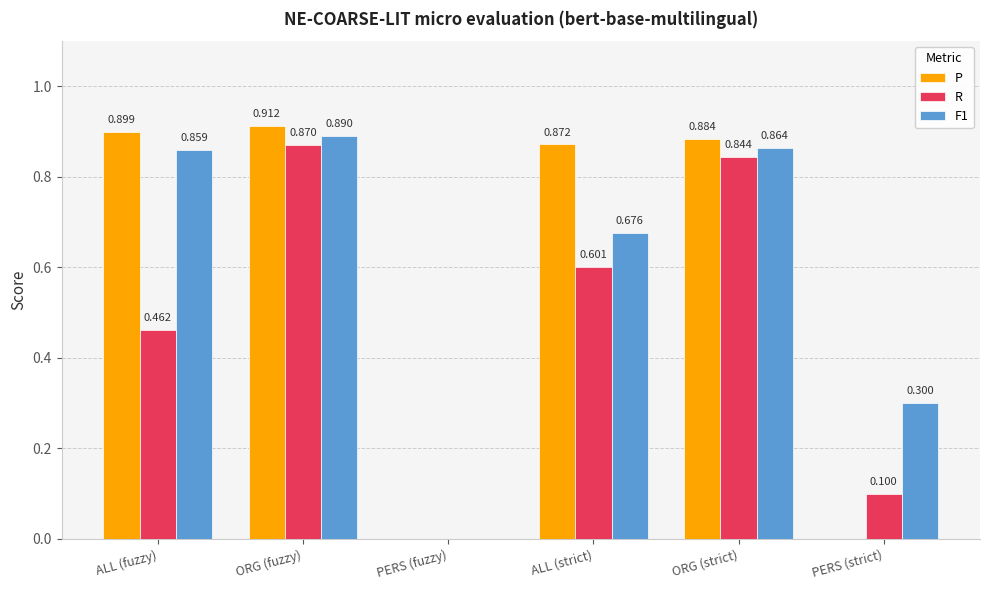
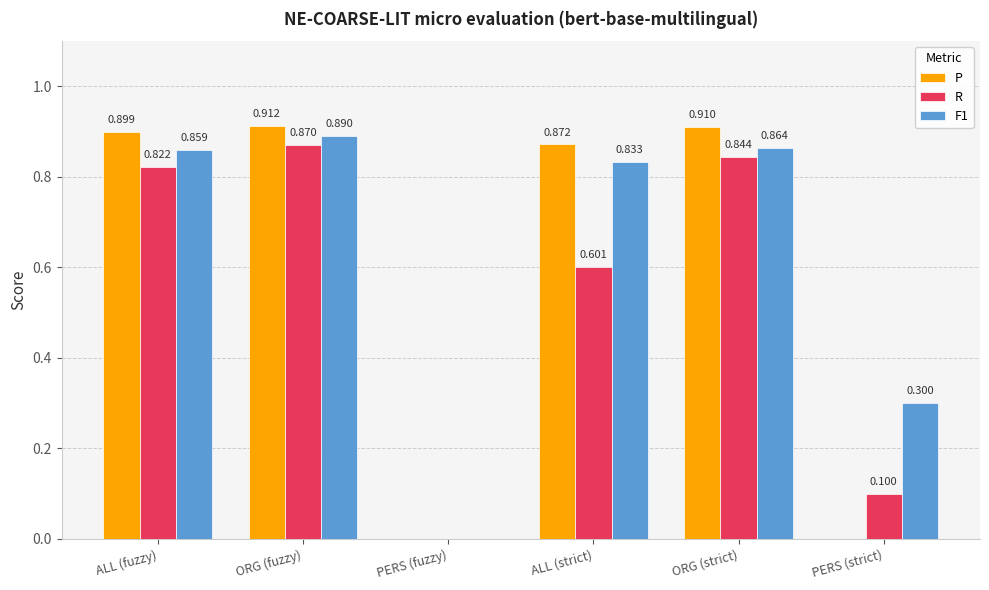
  {
    "P": {
      "ALL (fuzzy)": 0.899,
      "ORG (fuzzy)": 0.912,
      "ALL (strict)": 0.872,
-     "ORG (strict)": 0.884
+     "ORG (strict)": 0.910
    },
    "R": {
-     "ALL (fuzzy)": 0.462,
+     "ALL (fuzzy)": 0.822,
      "ORG (fuzzy)": 0.870,
      "ALL (strict)": 0.601,
      "ORG (strict)": 0.844,
      "PERS (strict)": 0.100
    },
    "F1": {
      "ALL (fuzzy)": 0.859,
      "ORG (fuzzy)": 0.890,
-     "ALL (strict)": 0.676,
+     "ALL (strict)": 0.833,
      "ORG (strict)": 0.864,
      "PERS (strict)": 0.300
    }
  }
